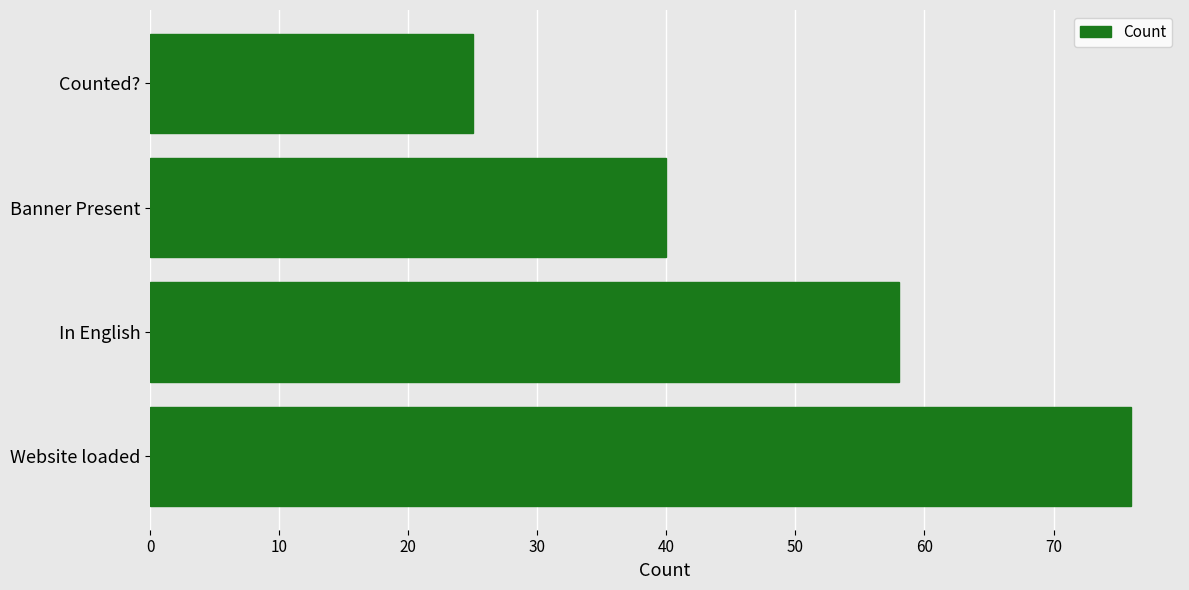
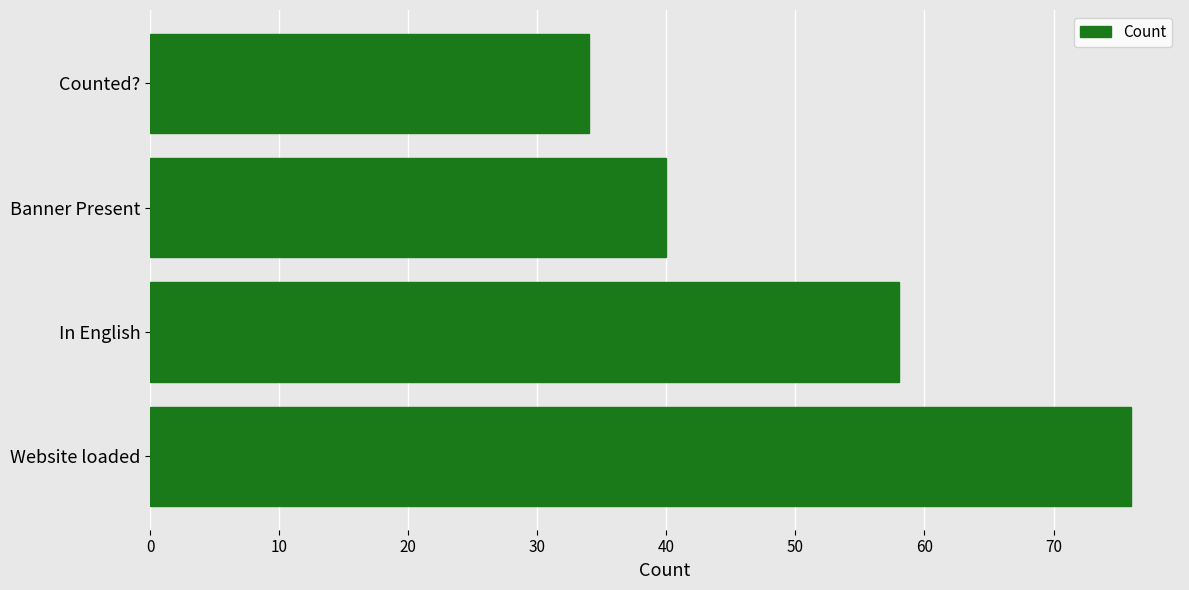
  {
-   "Counted?": 25,
+   "Counted?": 34,
    "Banner Present": 40,
    "In English": 58,
    "Website loaded": 76
  }
